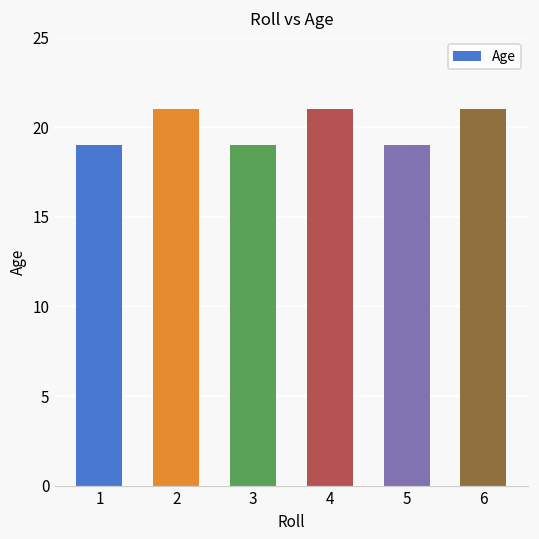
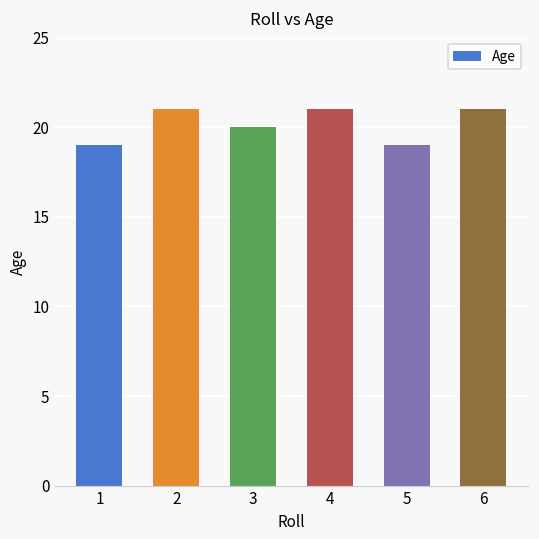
  {
    "1": 19,
    "2": 21,
-   "3": 19,
+   "3": 20,
    "4": 21,
    "5": 19,
    "6": 21
  }
